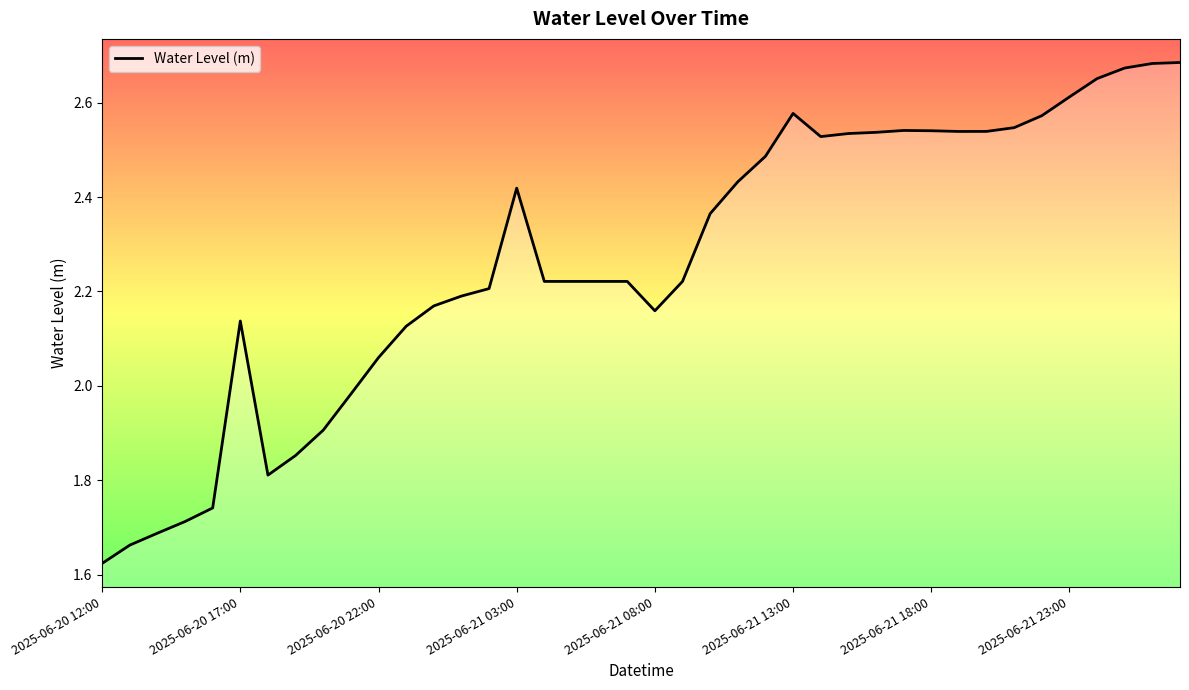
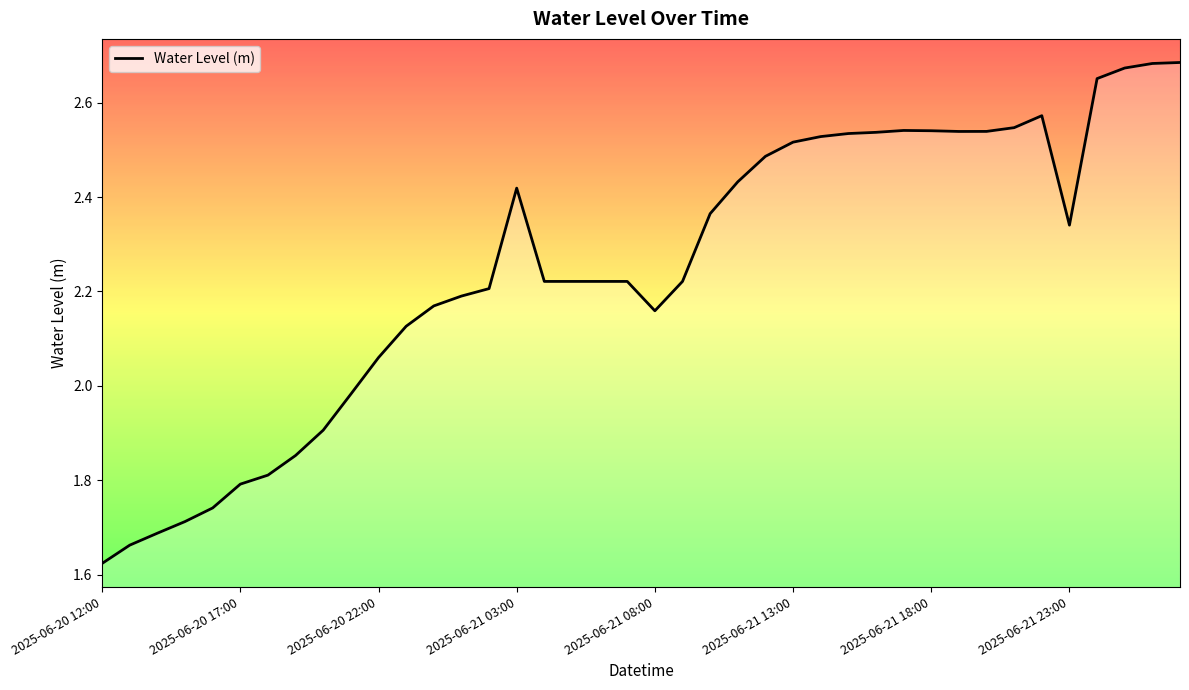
  {
    "2025-06-20 12:00": 1.62,
-   "2025-06-20 17:00": 2.14,
+   "2025-06-20 17:00": 1.79,
    "2025-06-20 22:00": 2.06,
    "2025-06-21 03:00": 2.42,
    "2025-06-21 08:00": 2.16,
-   "2025-06-21 13:00": 2.58,
+   "2025-06-21 13:00": 2.52,
    "2025-06-21 18:00": 2.54,
-   "2025-06-21 23:00": 2.61
+   "2025-06-21 23:00": 2.34
  }
